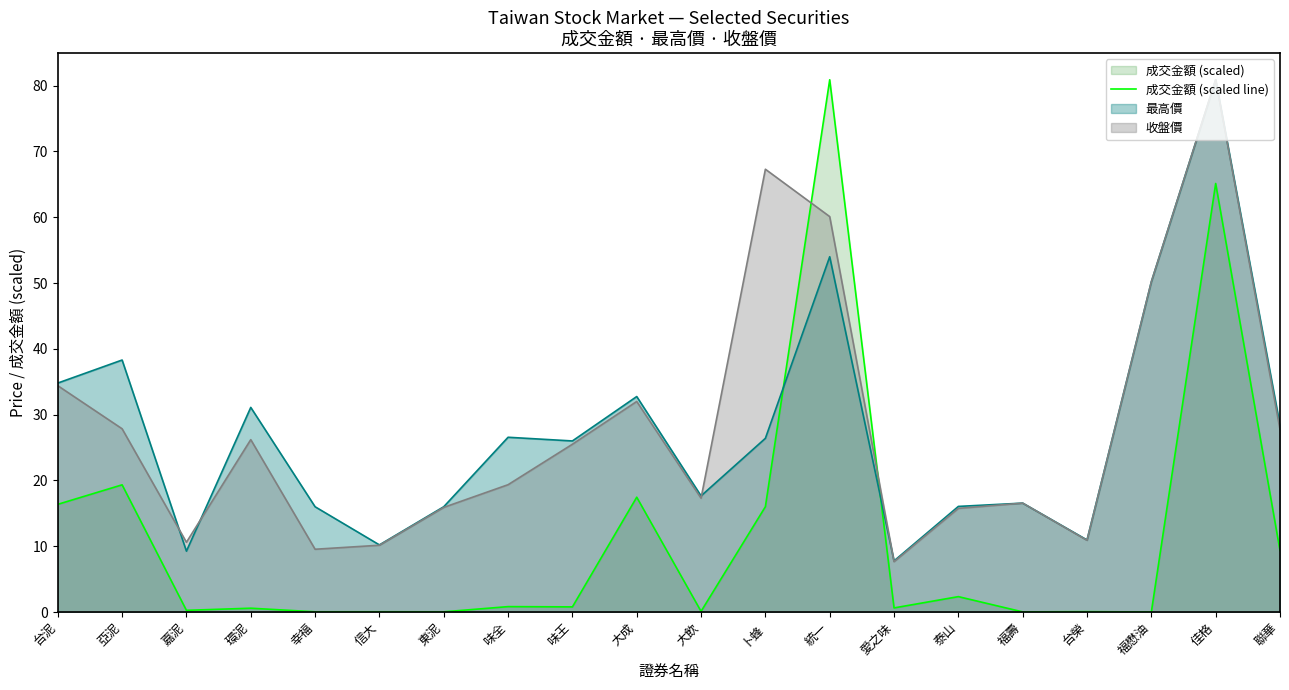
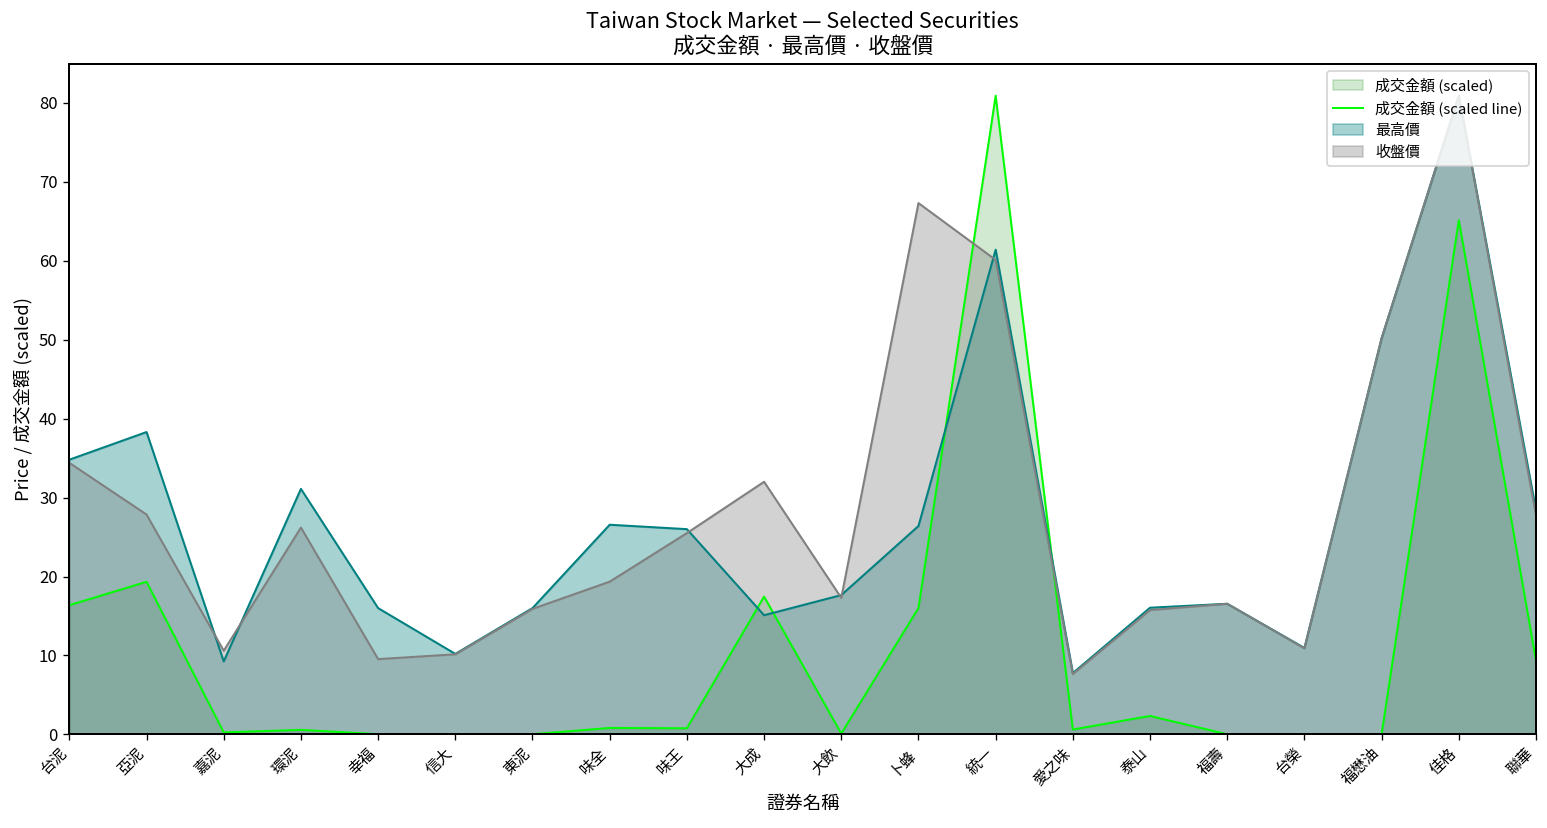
  {
    "最高價": {
      "台泥": 35,
      "亞泥": 38,
      "嘉泥": 9,
      "環泥": 31,
      "幸福": 16,
      "味全": 27,
      "味王": 26,
-     "大成": 33,
+     "大成": 15,
      "卜蜂": 26,
-     "統一": 54,
+     "統一": 61,
      "聯華": 28
    }
  }
